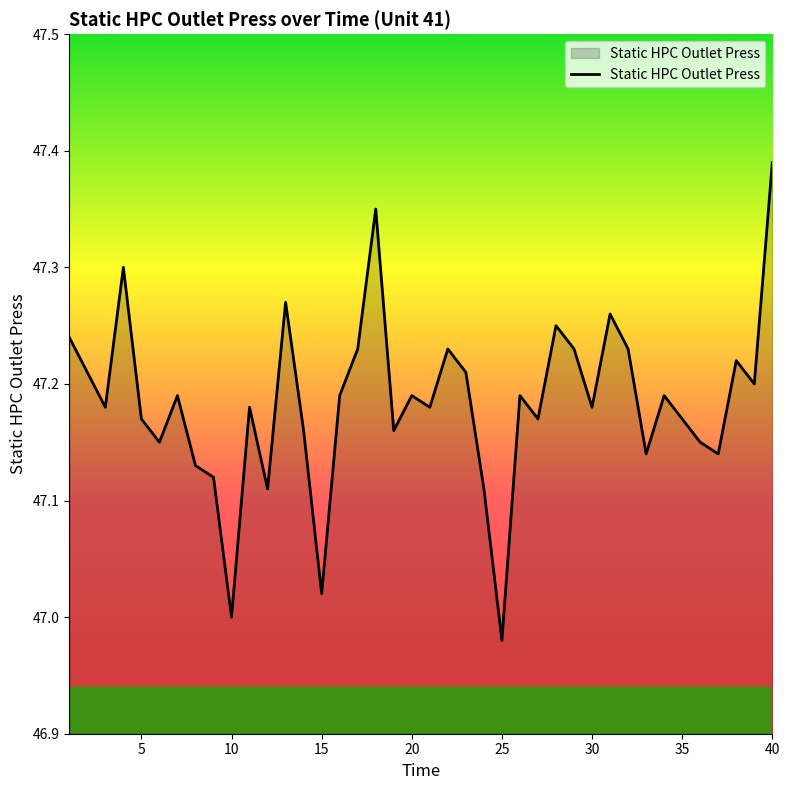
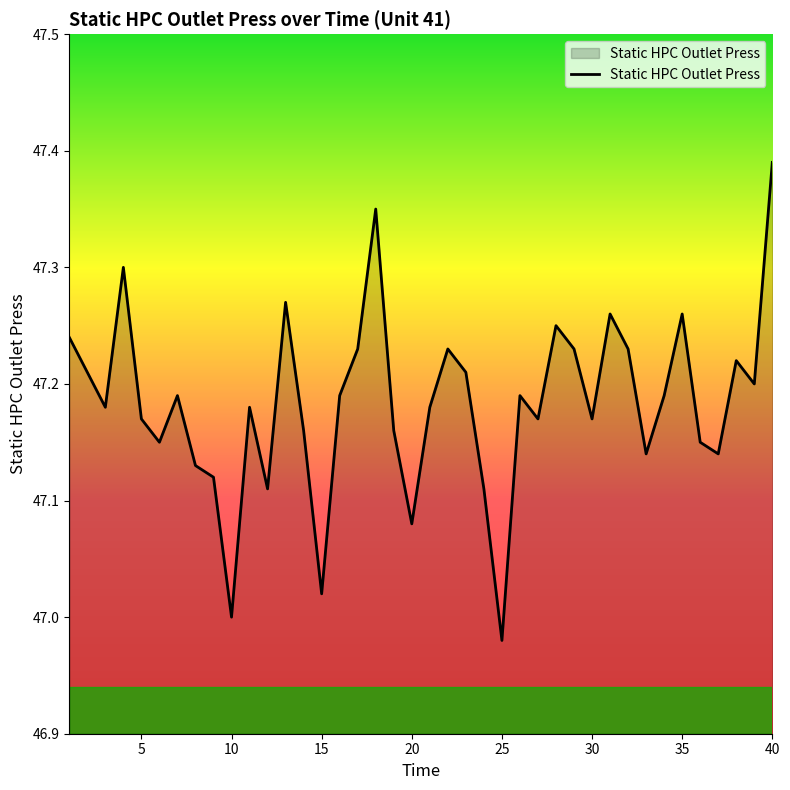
  {
    "5": 47.17,
    "10": 47.00,
    "15": 47.02,
-   "20": 47.19,
+   "20": 47.08,
    "25": 46.98,
-   "30": 47.18,
-   "35": 47.17,
+   "30": 47.17,
+   "35": 47.26,
    "40": 47.39
  }
